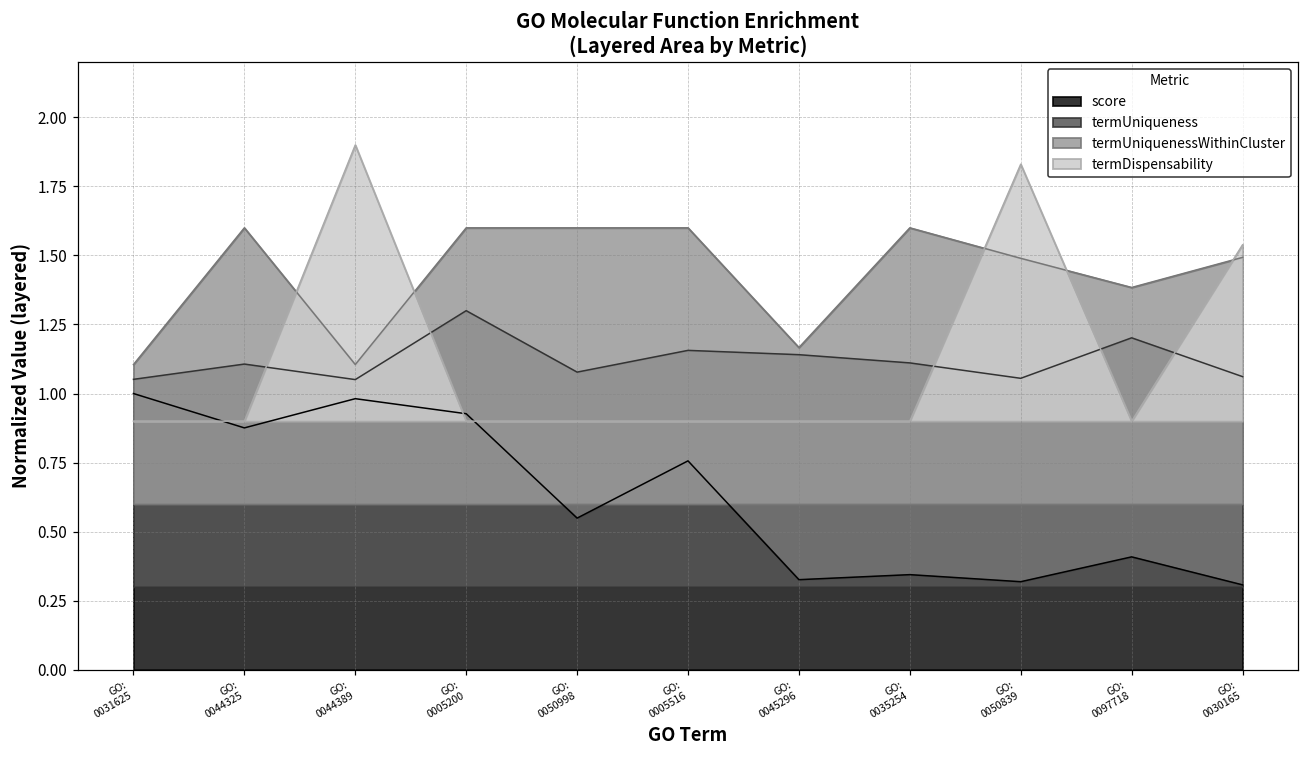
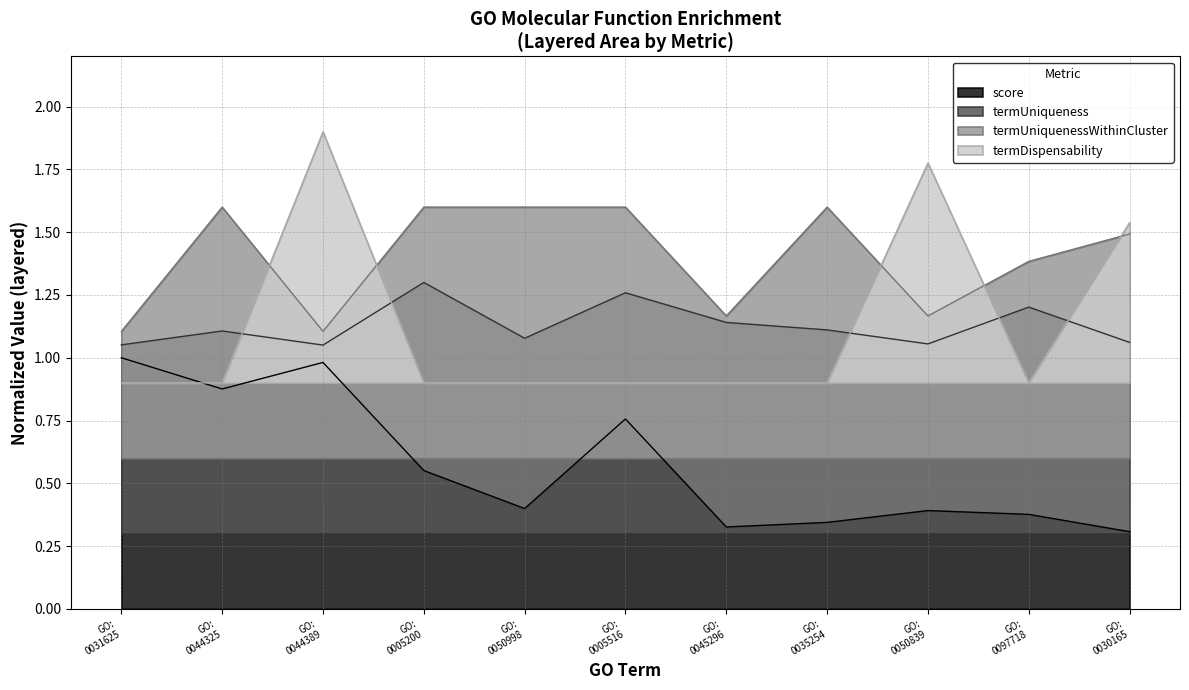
  {
    "score": {
      "GO: 0031625": 1.00,
      "GO: 0044325": 0.88,
      "GO: 0044389": 0.98,
-     "GO: 0005200": 0.93,
-     "GO: 0050998": 0.55,
+     "GO: 0005200": 0.55,
+     "GO: 0050998": 0.40,
      "GO: 0005516": 0.76,
      "GO: 0045296": 0.33,
      "GO: 0035254": 0.34,
-     "GO: 0050839": 0.32,
-     "GO: 0097718": 0.41,
+     "GO: 0050839": 0.39,
+     "GO: 0097718": 0.38,
      "GO: 0030165": 0.31
    },
    "termUniqueness": {
      "GO: 0031625": 1.05,
      "GO: 0044325": 1.11,
      "GO: 0044389": 1.05,
      "GO: 0005200": 1.30,
      "GO: 0050998": 1.08,
-     "GO: 0005516": 1.16,
+     "GO: 0005516": 1.26,
      "GO: 0045296": 1.14,
      "GO: 0035254": 1.11,
      "GO: 0050839": 1.06,
      "GO: 0097718": 1.20,
      "GO: 0030165": 1.06
    },
    "termUniquenessWithinCluster": {
      "GO: 0031625": 1.11,
      "GO: 0044325": 1.60,
      "GO: 0044389": 1.11,
      "GO: 0005200": 1.60,
      "GO: 0050998": 1.60,
      "GO: 0005516": 1.60,
      "GO: 0045296": 1.17,
      "GO: 0035254": 1.60,
-     "GO: 0050839": 1.49,
+     "GO: 0050839": 1.17,
      "GO: 0097718": 1.38,
      "GO: 0030165": 1.49
    },
    "termDispensability": {
      "GO: 0044389": 1.90,
-     "GO: 0050839": 1.83,
+     "GO: 0050839": 1.78,
      "GO: 0030165": 1.54
    }
  }
